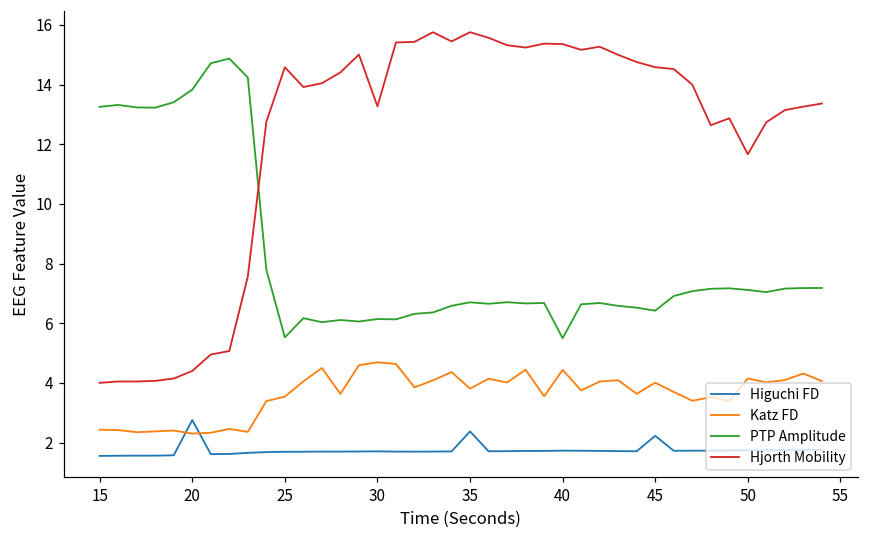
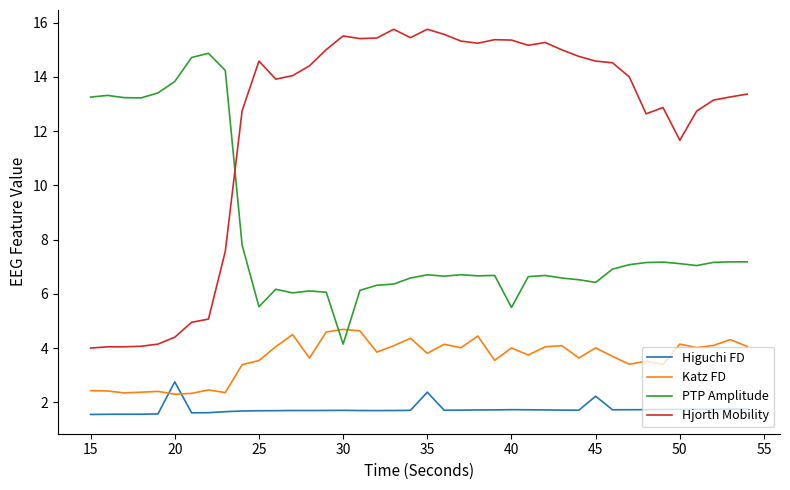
  {
    "Higuchi FD": {
      "15": 1.6,
      "20": 2.8,
      "25": 1.7,
      "30": 1.7,
      "35": 2.4,
      "40": 1.7,
      "45": 2.2
    },
    "Katz FD": {
      "15": 2.4,
      "20": 2.3,
      "25": 3.5,
      "30": 4.7,
      "35": 3.8,
-     "40": 4.4,
+     "40": 4.0,
      "45": 4.0,
      "50": 4.1
    },
    "PTP Amplitude": {
      "15": 13.3,
      "20": 13.8,
      "25": 5.5,
-     "30": 6.1,
+     "30": 4.1,
      "35": 6.7,
      "40": 5.5,
      "45": 6.4,
      "50": 7.1
    },
    "Hjorth Mobility": {
      "15": 4.0,
      "20": 4.4,
      "25": 14.6,
-     "30": 13.3,
+     "30": 15.5,
      "35": 15.8,
      "40": 15.4,
      "45": 14.6,
      "50": 11.7
    }
  }
